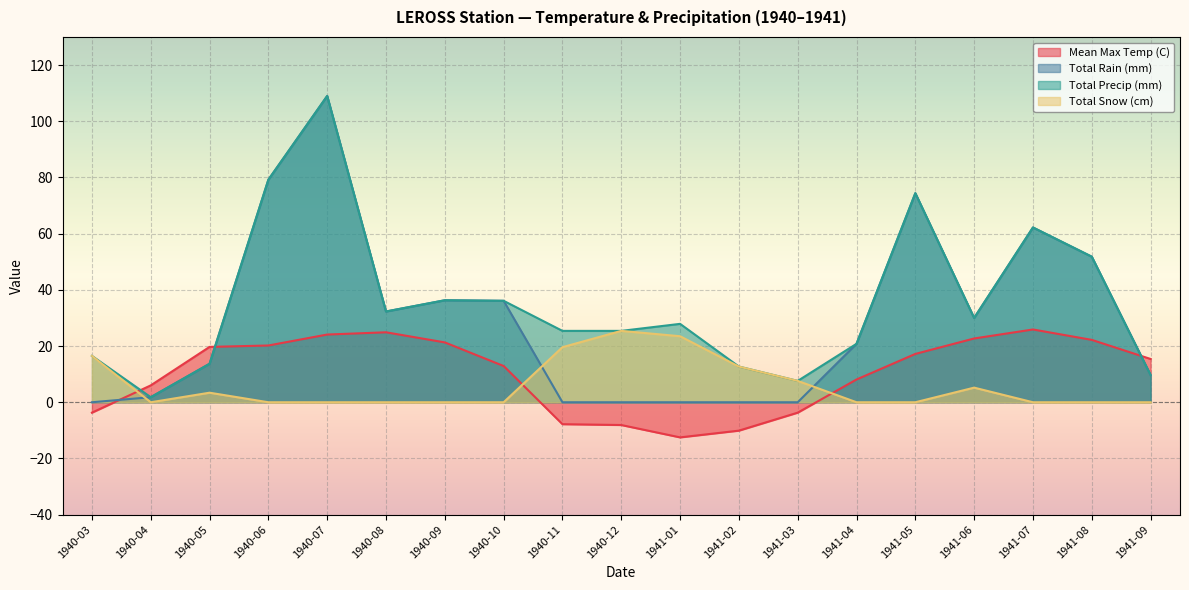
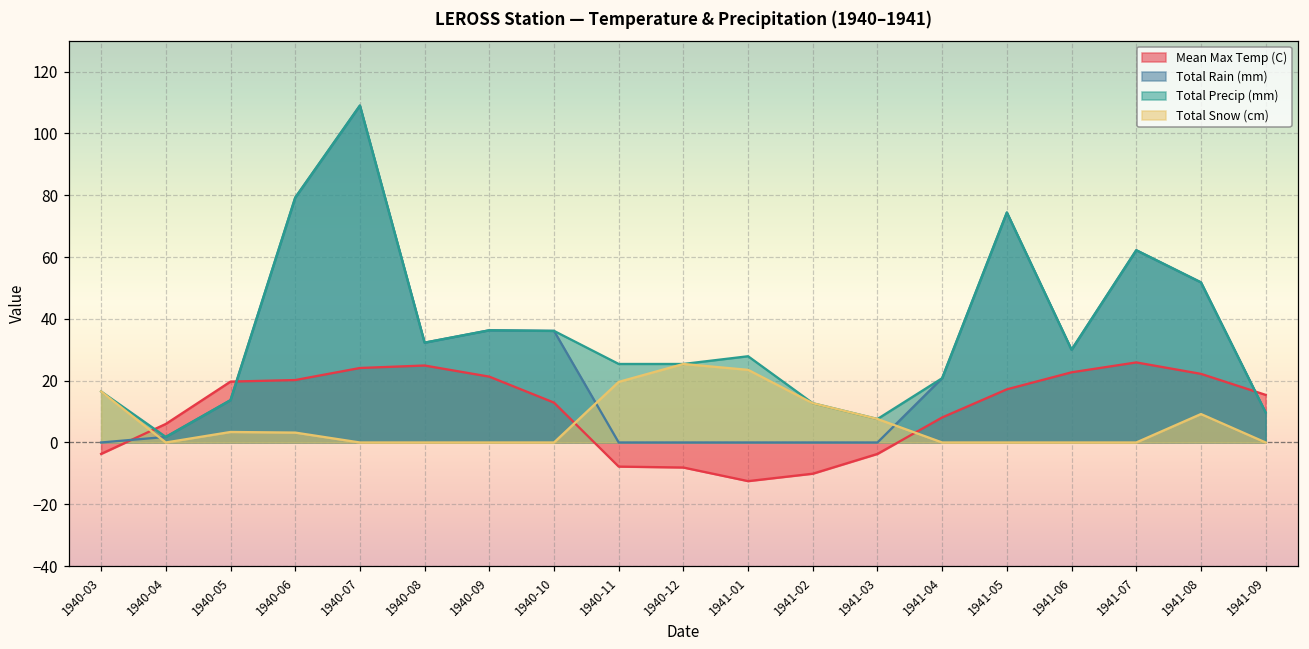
  {
    "Total Snow (cm)": {
      "1940-04": 0,
      "1940-05": 3,
-     "1940-06": 0,
+     "1940-06": 3,
      "1940-07": 0,
      "1940-08": 0,
      "1940-09": 0,
      "1940-10": 0,
      "1940-11": 20,
      "1941-01": 24,
      "1941-04": 0,
      "1941-05": 0,
-     "1941-06": 5,
+     "1941-06": 0,
      "1941-07": 0,
-     "1941-08": 0,
+     "1941-08": 9,
      "1941-09": 0
    }
  }
